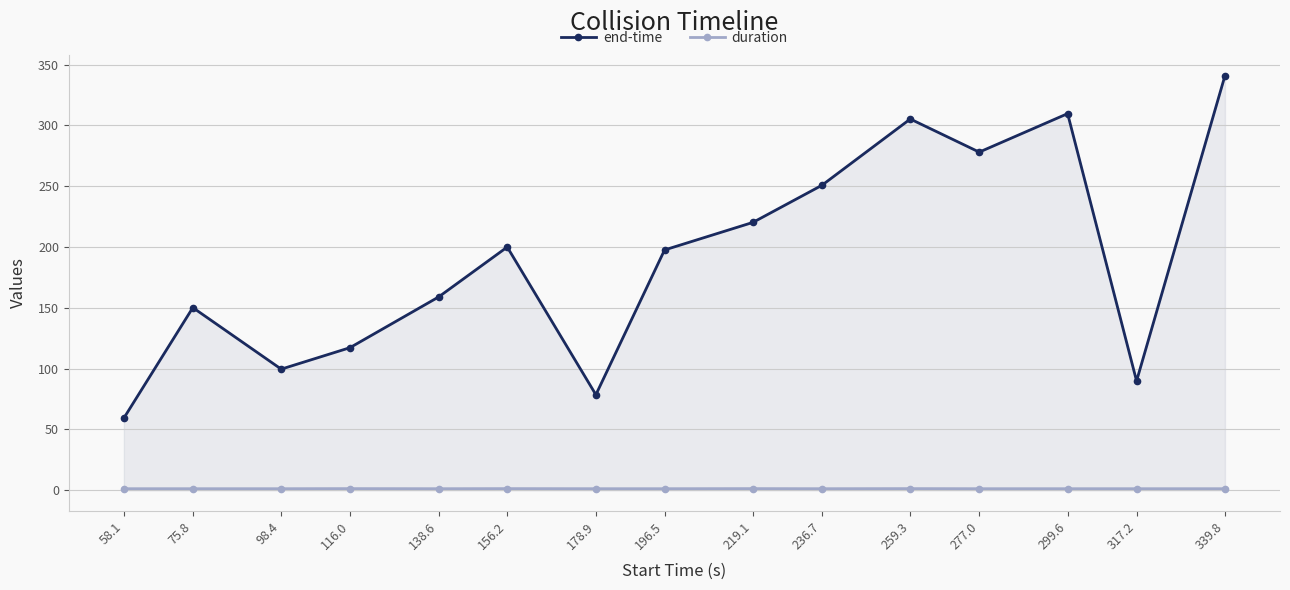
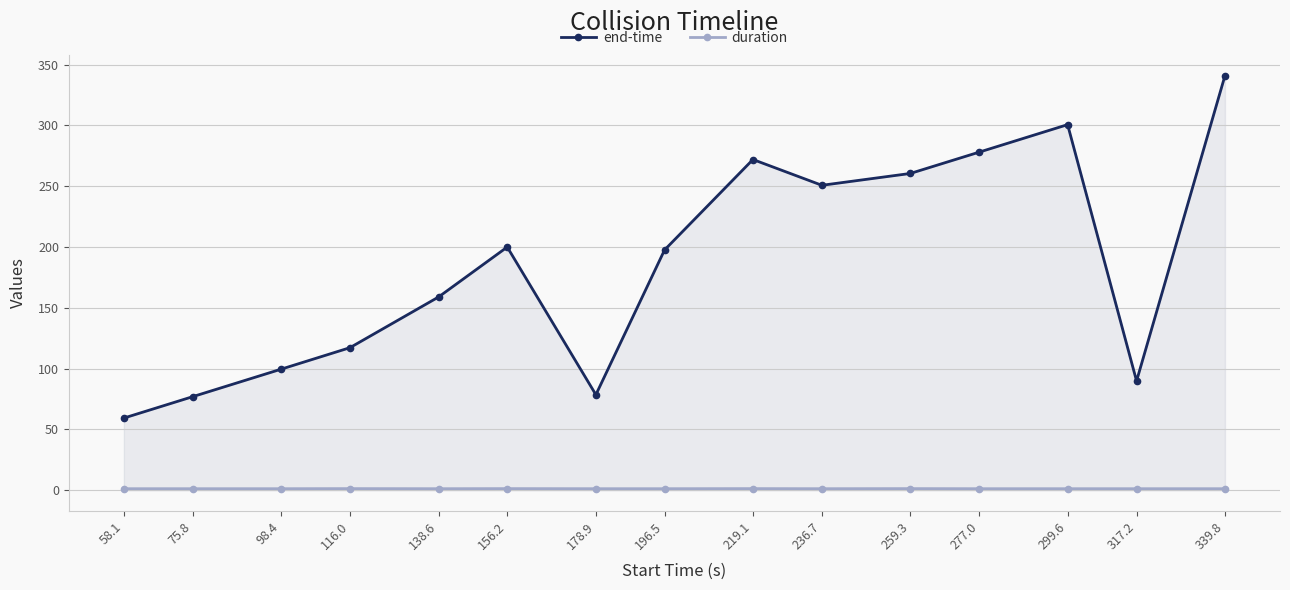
  {
    "end-time": {
      "58.1": 59,
-     "75.8": 150,
+     "75.8": 77,
      "98.4": 100,
      "116.0": 117,
      "138.6": 159,
      "156.2": 200,
      "178.9": 78,
      "196.5": 198,
-     "219.1": 220,
+     "219.1": 272,
      "236.7": 251,
-     "259.3": 305,
+     "259.3": 261,
      "277.0": 278,
-     "299.6": 310,
+     "299.6": 301,
      "317.2": 90,
      "339.8": 341
    },
    "duration": {
      "58.1": 1,
      "75.8": 1,
      "98.4": 1,
      "116.0": 1,
      "138.6": 1,
      "156.2": 1,
      "178.9": 1,
      "196.5": 1,
      "219.1": 1,
      "236.7": 1,
      "259.3": 1,
      "277.0": 1,
      "299.6": 1,
      "317.2": 1,
      "339.8": 1
    }
  }
